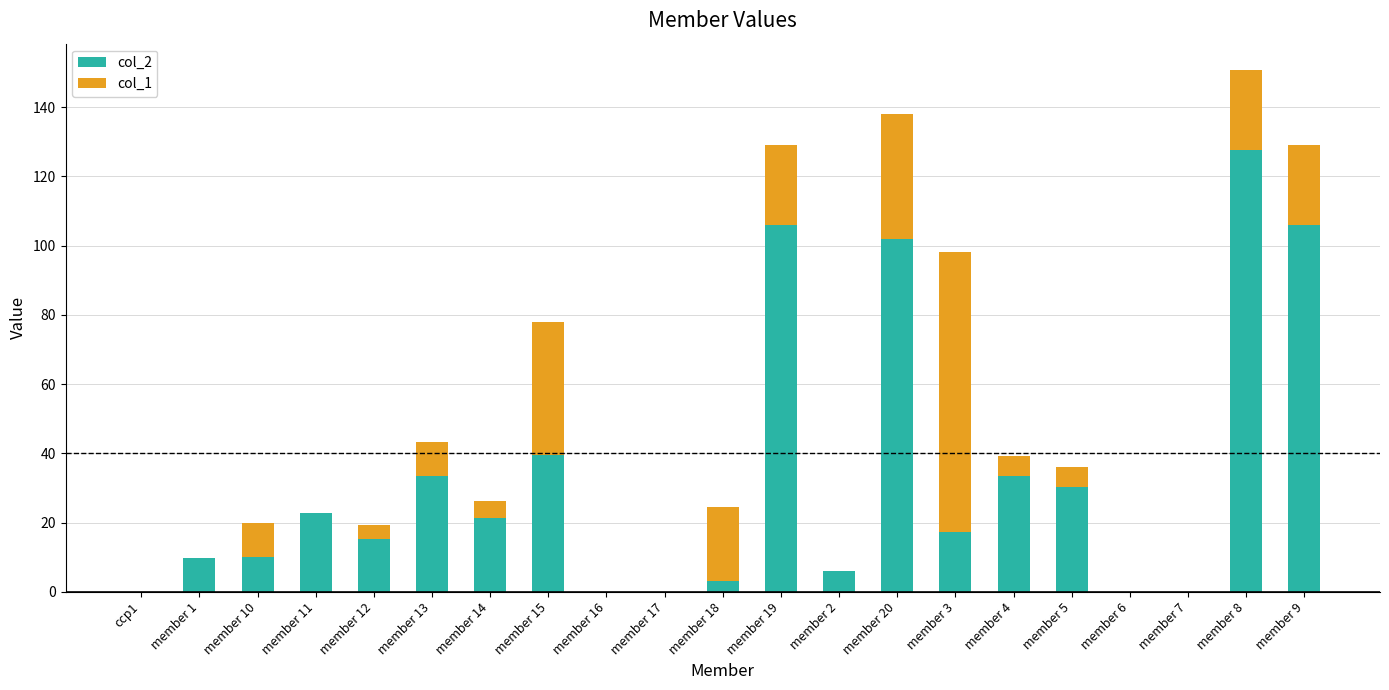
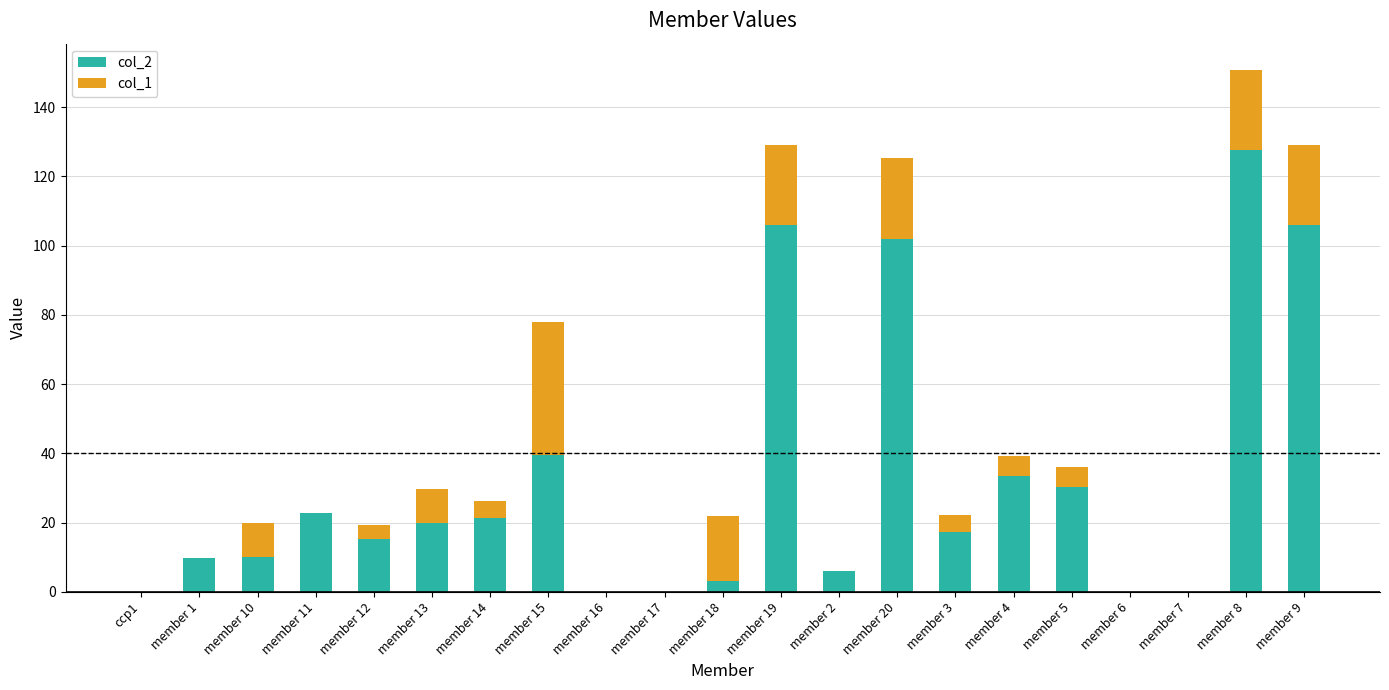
  {
    "col_2": {
      "ccp1": 0,
      "member 1": 10,
      "member 10": 10,
      "member 11": 23,
      "member 12": 15,
-     "member 13": 33,
+     "member 13": 20,
      "member 14": 21,
      "member 15": 39,
      "member 16": 0,
      "member 17": 0,
      "member 18": 3,
      "member 19": 106,
      "member 2": 6,
      "member 20": 102,
      "member 3": 17,
      "member 4": 33,
      "member 5": 30,
      "member 6": 0,
      "member 7": 0,
      "member 8": 128,
      "member 9": 106
    },
    "col_1": {
      "ccp1": 0,
      "member 1": 0,
      "member 10": 10,
      "member 11": 0,
      "member 12": 4,
      "member 13": 10,
      "member 14": 5,
      "member 15": 38,
      "member 16": 0,
      "member 17": 0,
-     "member 18": 21,
+     "member 18": 19,
      "member 19": 23,
      "member 2": 0,
-     "member 20": 36,
-     "member 3": 81,
+     "member 20": 23,
+     "member 3": 5,
      "member 4": 6,
      "member 5": 6,
      "member 6": 0,
      "member 7": 0,
      "member 8": 23,
      "member 9": 23
    }
  }
